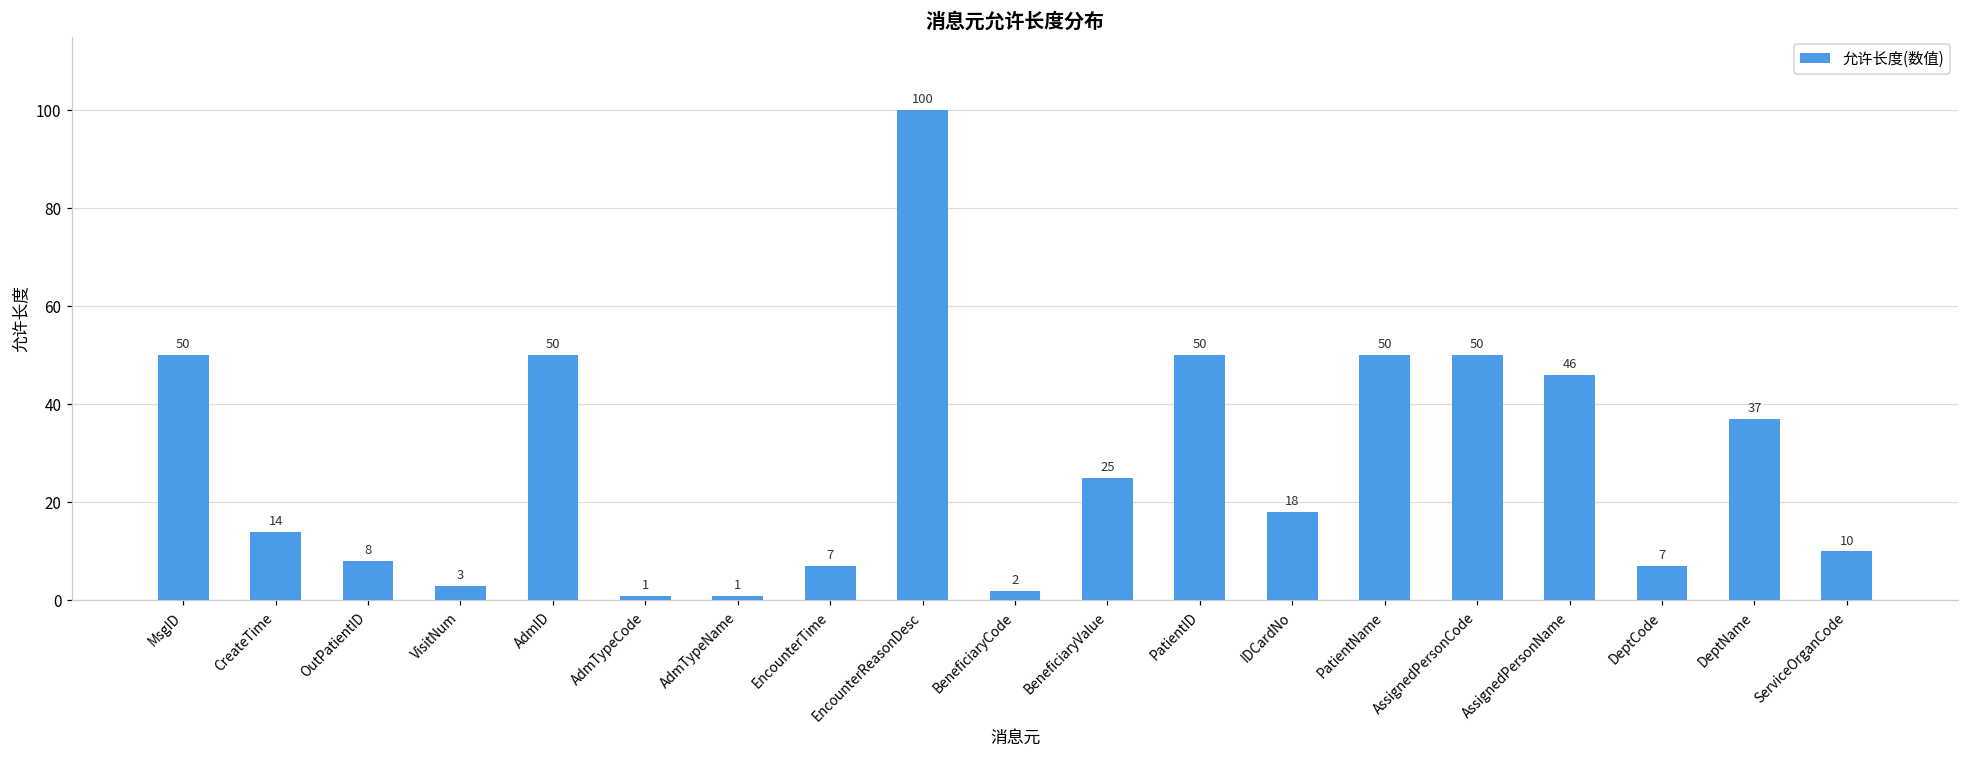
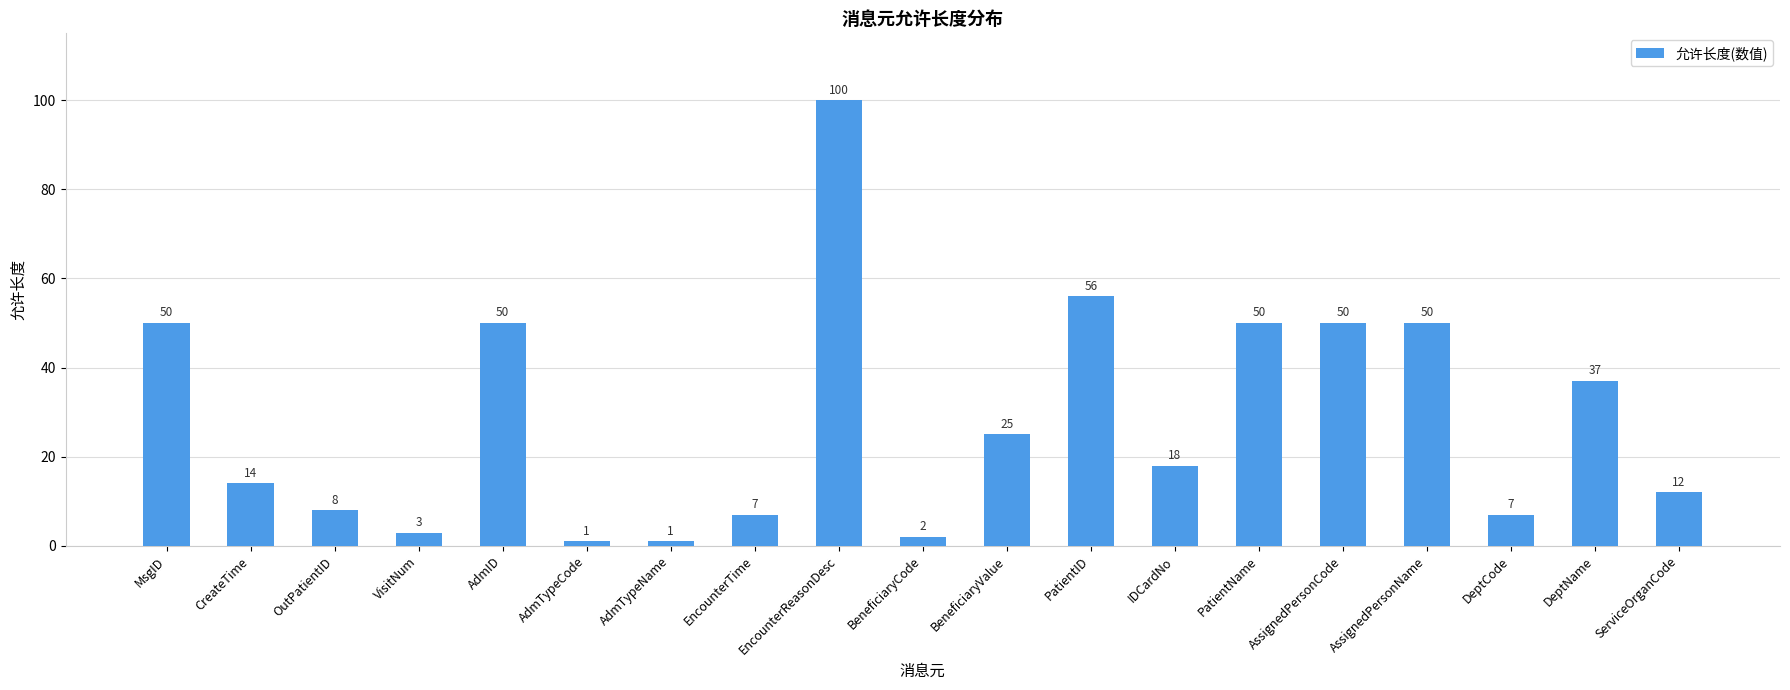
  {
    "MsgID": 50,
    "CreateTime": 14,
    "OutPatientID": 8,
    "VisitNum": 3,
    "AdmID": 50,
    "AdmTypeCode": 1,
    "AdmTypeName": 1,
    "EncounterTime": 7,
    "EncounterReasonDesc": 100,
    "BeneficiaryCode": 2,
    "BeneficiaryValue": 25,
-   "PatientID": 50,
+   "PatientID": 56,
    "IDCardNo": 18,
    "PatientName": 50,
    "AssignedPersonCode": 50,
-   "AssignedPersonName": 46,
+   "AssignedPersonName": 50,
    "DeptCode": 7,
    "DeptName": 37,
-   "ServiceOrganCode": 10
+   "ServiceOrganCode": 12
  }
